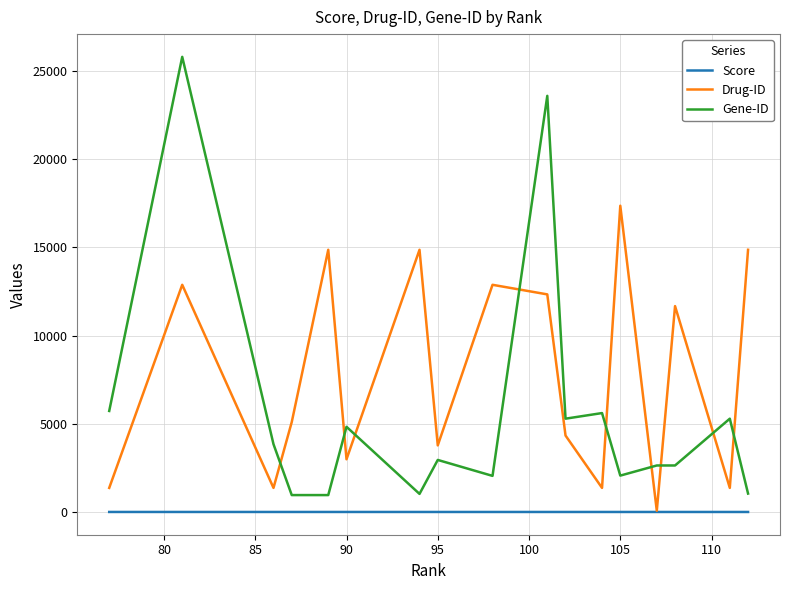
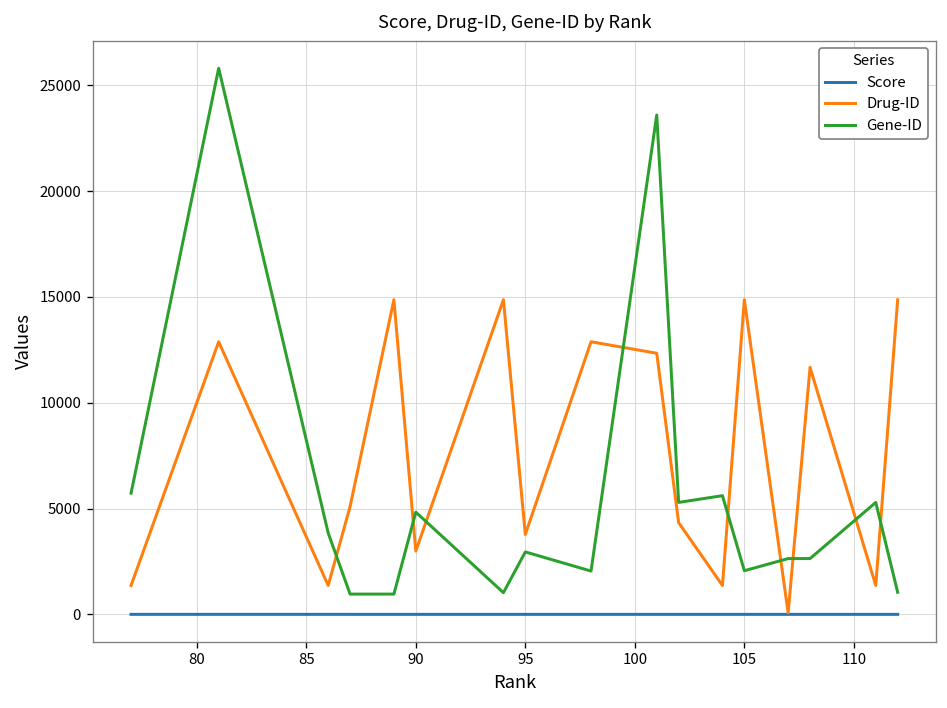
  {
    "Score": {
      "90": 0,
      "95": 0,
      "105": 0
    },
    "Drug-ID": {
      "90": 3000,
      "95": 3800,
-     "105": 17400
+     "105": 14900
    },
    "Gene-ID": {
      "90": 4800,
      "95": 3000,
      "105": 2100
    }
  }
